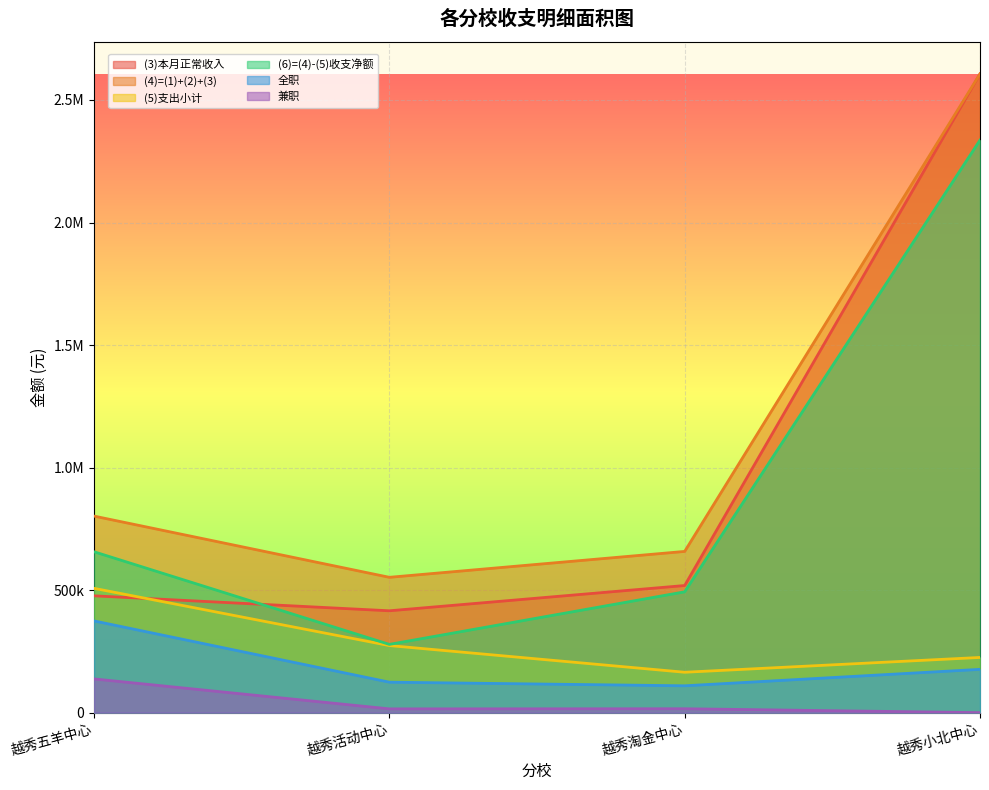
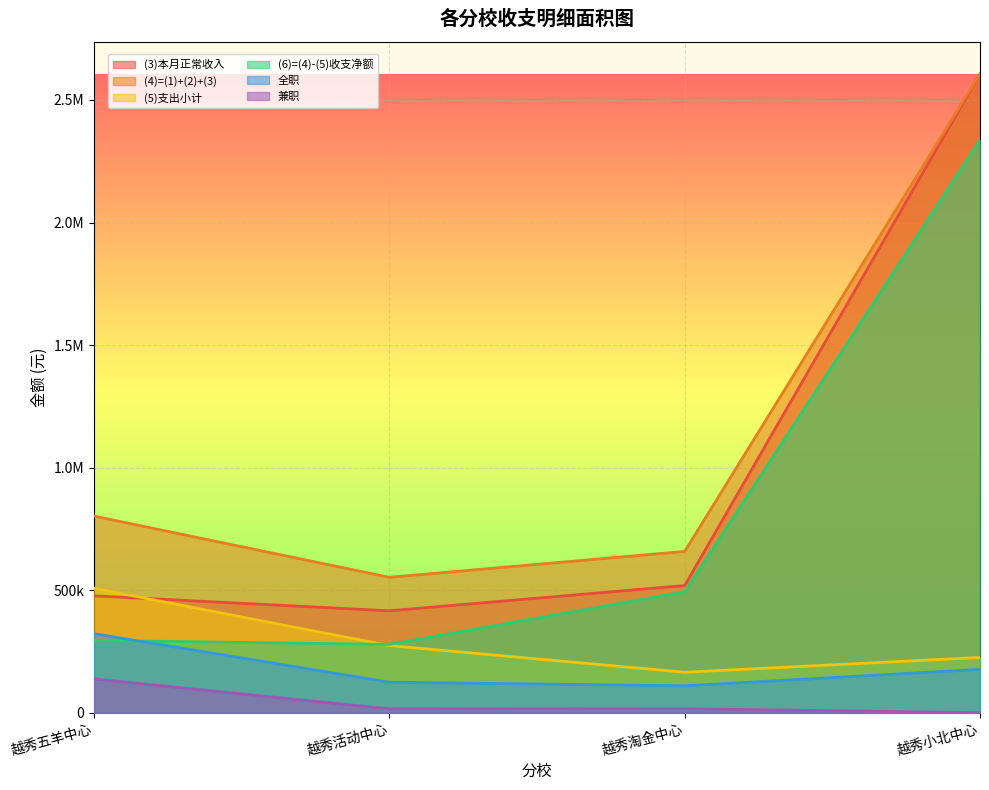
  {
    "(5)支出小计": {
      "越秀五羊中心": 510000,
      "越秀淘金中心": 160000,
      "越秀小北中心": 230000
    },
    "(6)=(4)-(5)收支净额": {
-     "越秀五羊中心": 660000,
+     "越秀五羊中心": 290000,
      "越秀淘金中心": 490000,
      "越秀小北中心": 2340000
    },
    "全职": {
-     "越秀五羊中心": 370000,
+     "越秀五羊中心": 320000,
      "越秀活动中心": 120000,
      "越秀淘金中心": 110000,
      "越秀小北中心": 180000
    },
    "兼职": {
      "越秀五羊中心": 140000,
      "越秀活动中心": 20000,
      "越秀淘金中心": 20000,
      "越秀小北中心": 0
    }
  }
